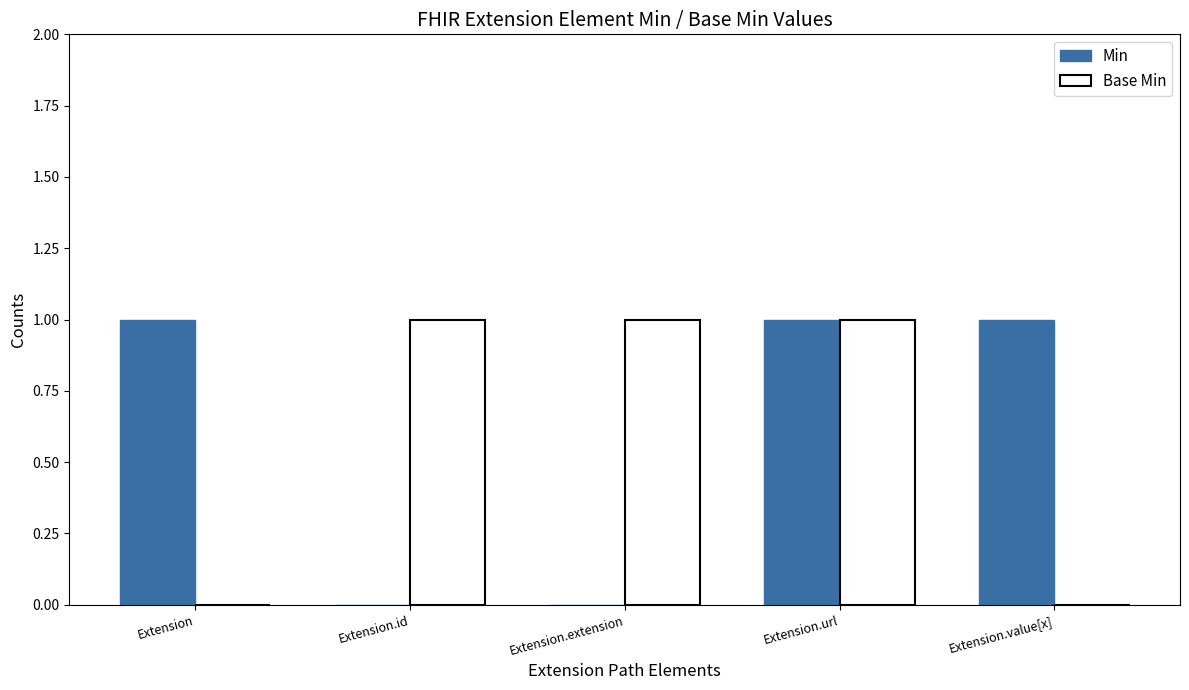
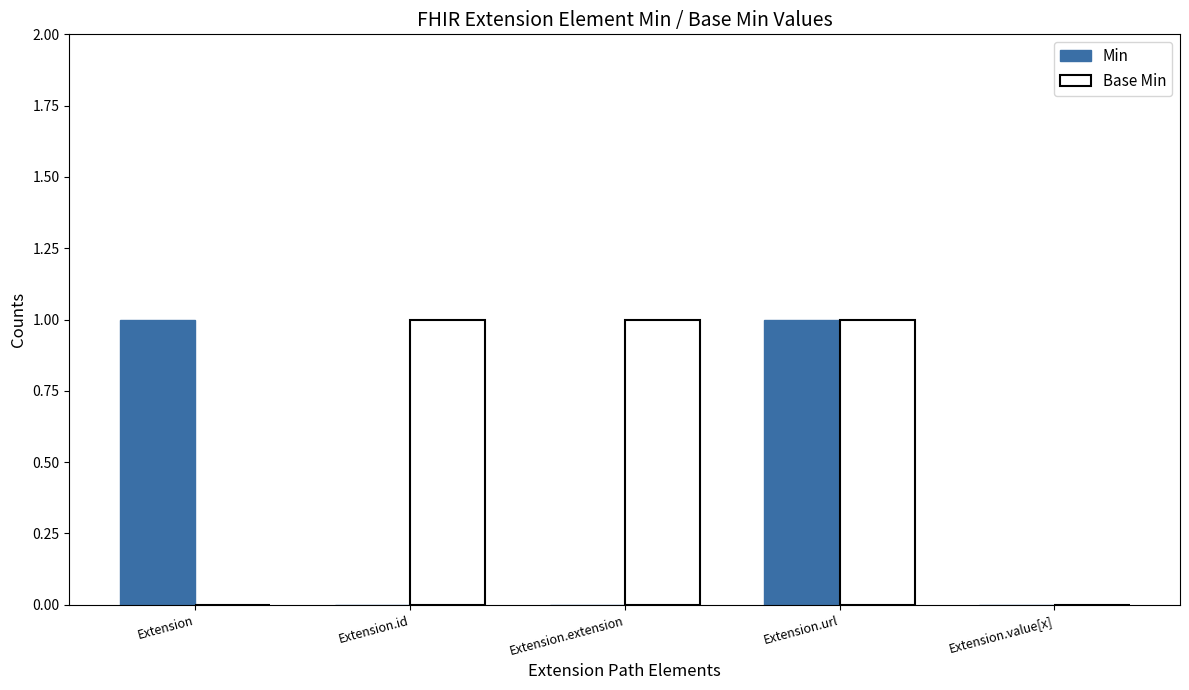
  {
    "Min": {
      "Extension": 1,
      "Extension.id": 0,
      "Extension.extension": 0,
      "Extension.url": 1,
-     "Extension.value[x]": 1
+     "Extension.value[x]": 0
    },
    "Base Min": {
      "Extension": 0,
      "Extension.id": 1,
      "Extension.extension": 1,
      "Extension.url": 1,
      "Extension.value[x]": 0
    }
  }
